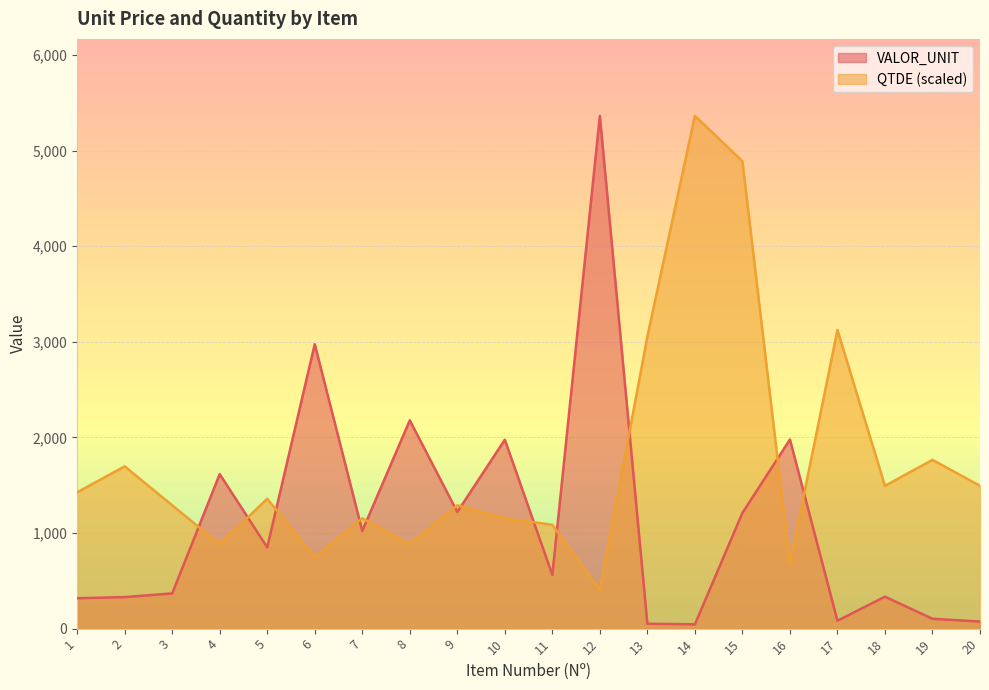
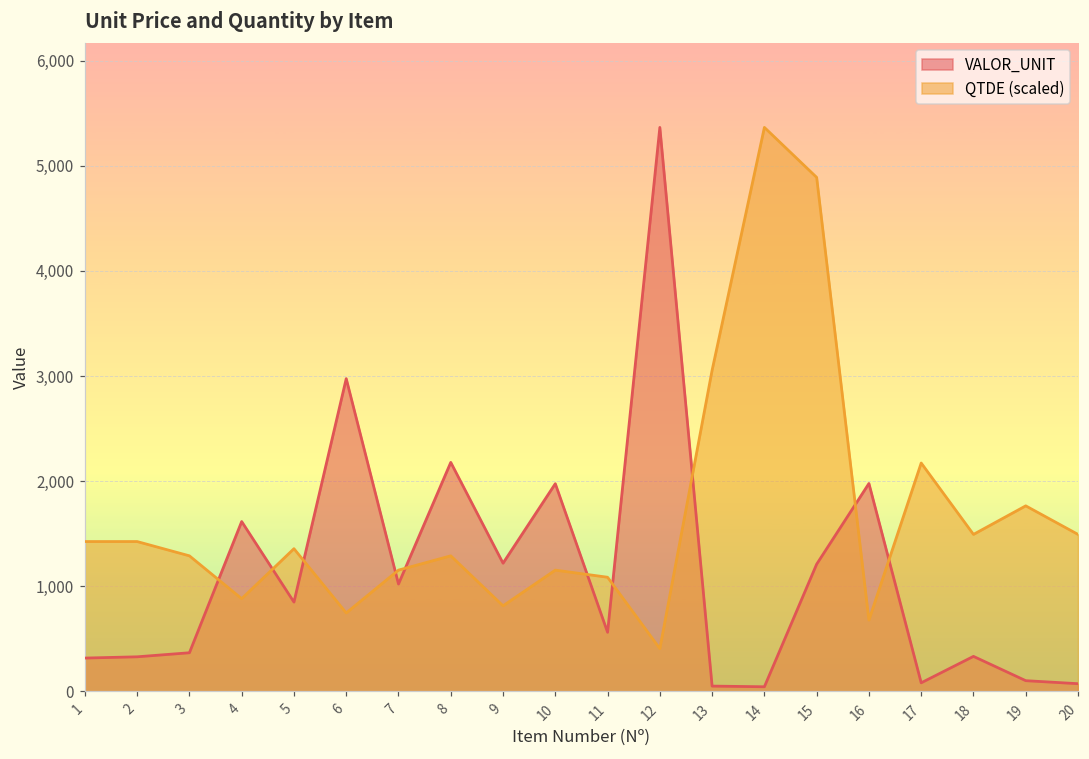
  {
    "VALOR_UNIT": {
      "1": "300",
      "2": "300",
      "3": "400",
      "4": "1,600",
      "5": "900",
      "6": "3,000",
      "7": "1,000",
      "8": "2,200",
      "9": "1,200",
      "10": "2,000",
      "11": "600",
      "12": "5,400",
      "13": "100",
      "14": "0",
      "15": "1,200",
      "16": "2,000",
      "17": "100",
      "18": "300",
      "19": "100",
      "20": "100"
    },
    "QTDE (scaled)": {
      "1": "1,400",
-     "2": "1,700",
+     "2": "1,400",
      "3": "1,300",
      "4": "900",
      "5": "1,400",
      "6": "700",
      "7": "1,200",
-     "8": "900",
-     "9": "1,300",
+     "8": "1,300",
+     "9": "800",
      "10": "1,200",
      "11": "1,100",
      "12": "400",
      "13": "3,100",
      "14": "5,400",
      "15": "4,900",
      "16": "700",
-     "17": "3,100",
+     "17": "2,200",
      "18": "1,500",
      "19": "1,800",
      "20": "1,500"
    }
  }
